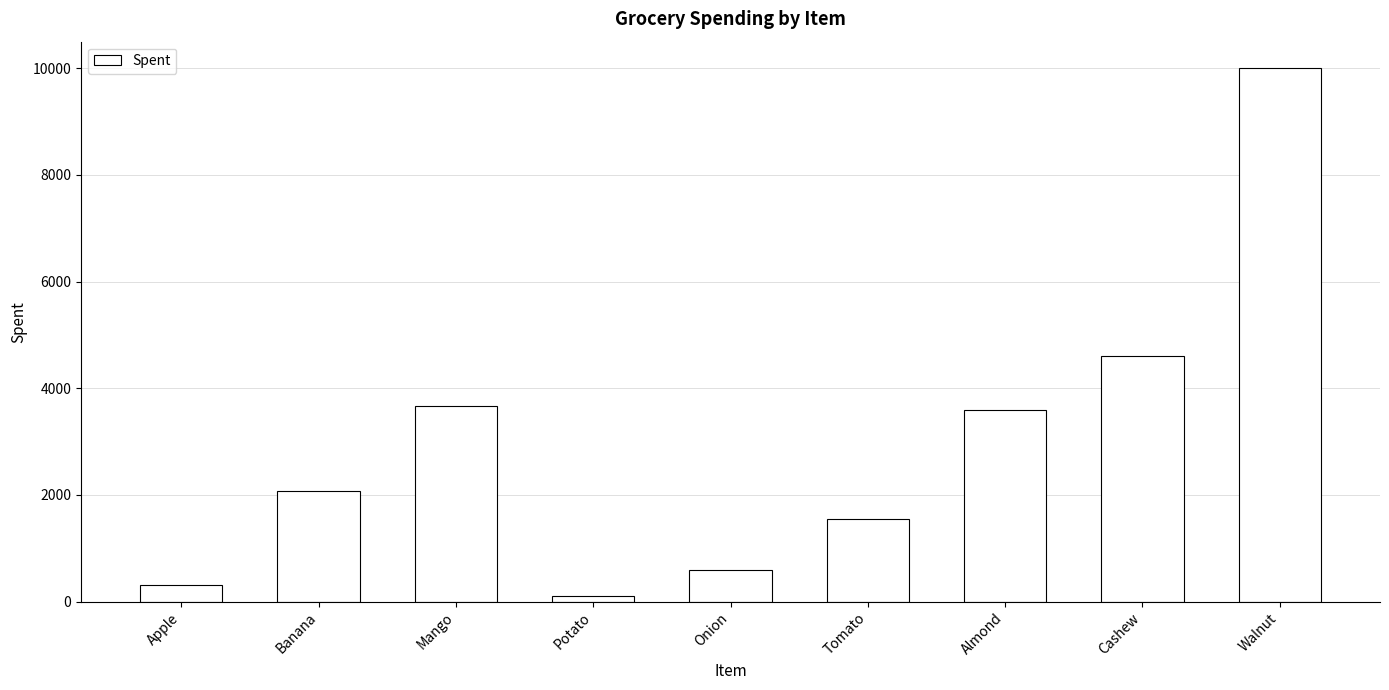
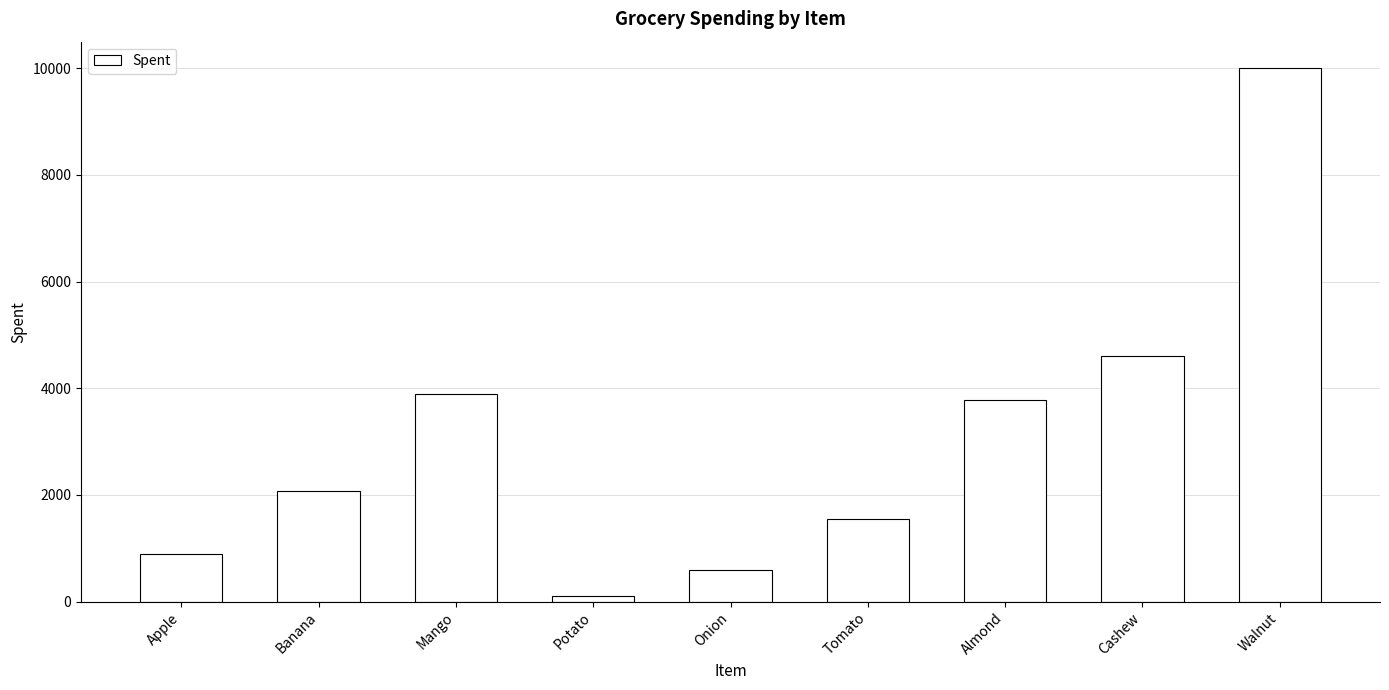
  {
-   "Apple": 300,
+   "Apple": 900,
    "Banana": 2100,
-   "Mango": 3700,
+   "Mango": 3900,
    "Potato": 100,
    "Onion": 600,
    "Tomato": 1600,
-   "Almond": 3600,
+   "Almond": 3800,
    "Cashew": 4600,
    "Walnut": 10000
  }
